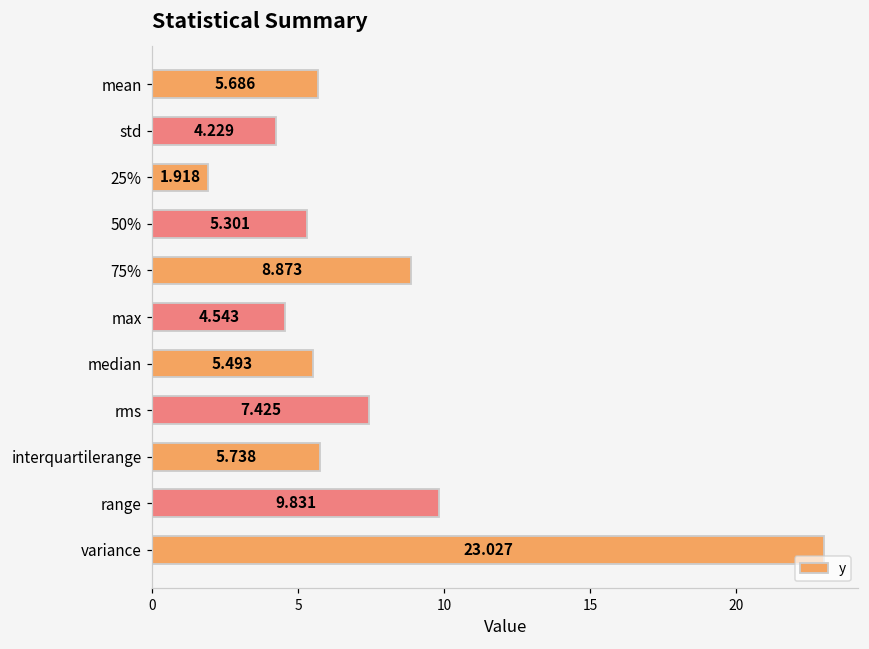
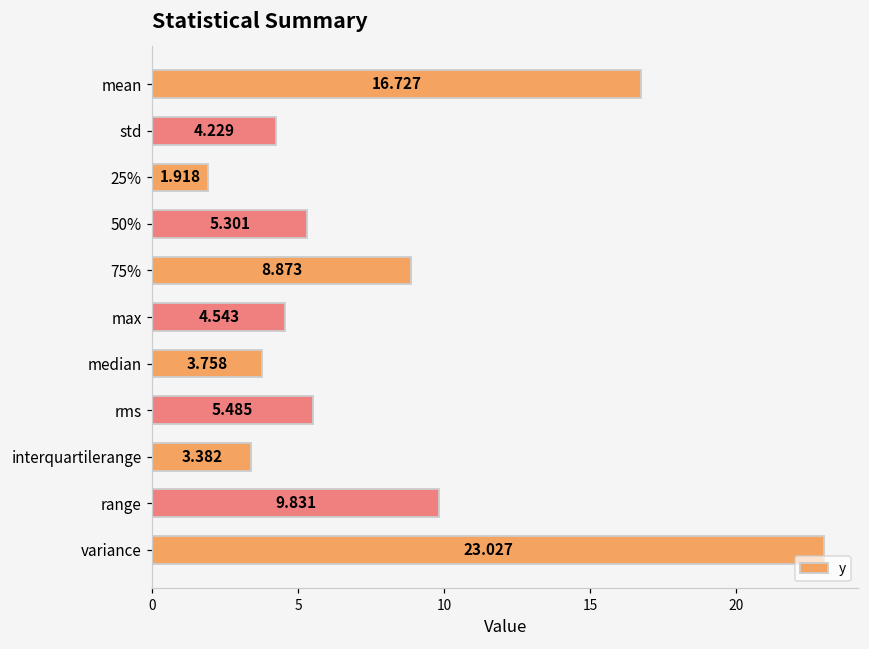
  {
-   "mean": 5.686,
+   "mean": 16.727,
    "std": 4.229,
    "25%": 1.918,
    "50%": 5.301,
    "75%": 8.873,
    "max": 4.543,
-   "median": 5.493,
-   "rms": 7.425,
-   "interquartilerange": 5.738,
+   "median": 3.758,
+   "rms": 5.485,
+   "interquartilerange": 3.382,
    "range": 9.831,
    "variance": 23.027
  }
